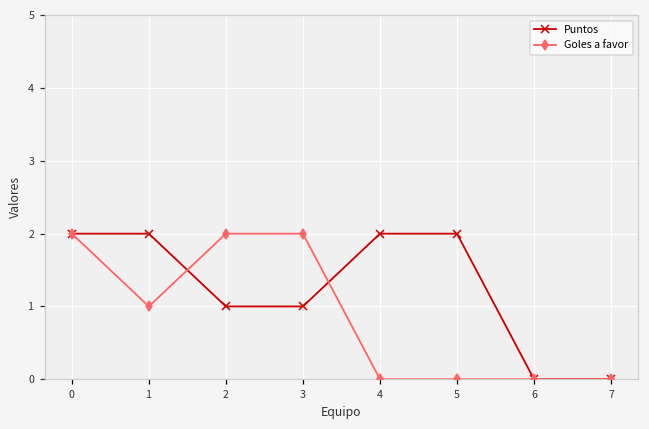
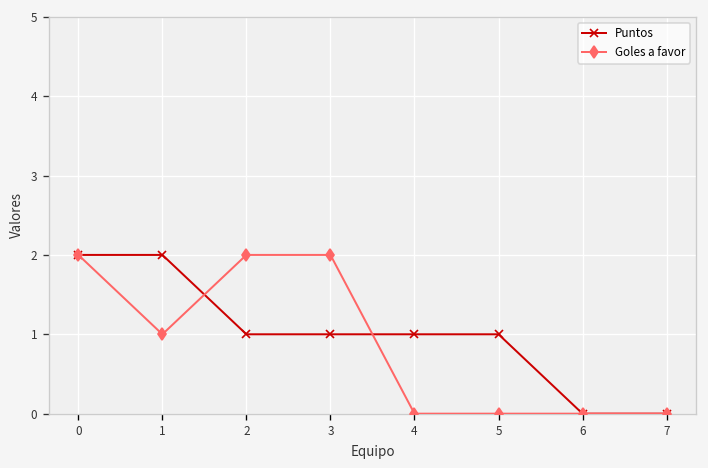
  {
    "Puntos": {
      "1": 2,
      "2": 1,
      "3": 1,
-     "4": 2,
-     "5": 2
+     "4": 1,
+     "5": 1
    },
    "Goles a favor": {
      "1": 1,
      "2": 2,
      "3": 2,
      "4": 0,
      "5": 0
    }
  }
